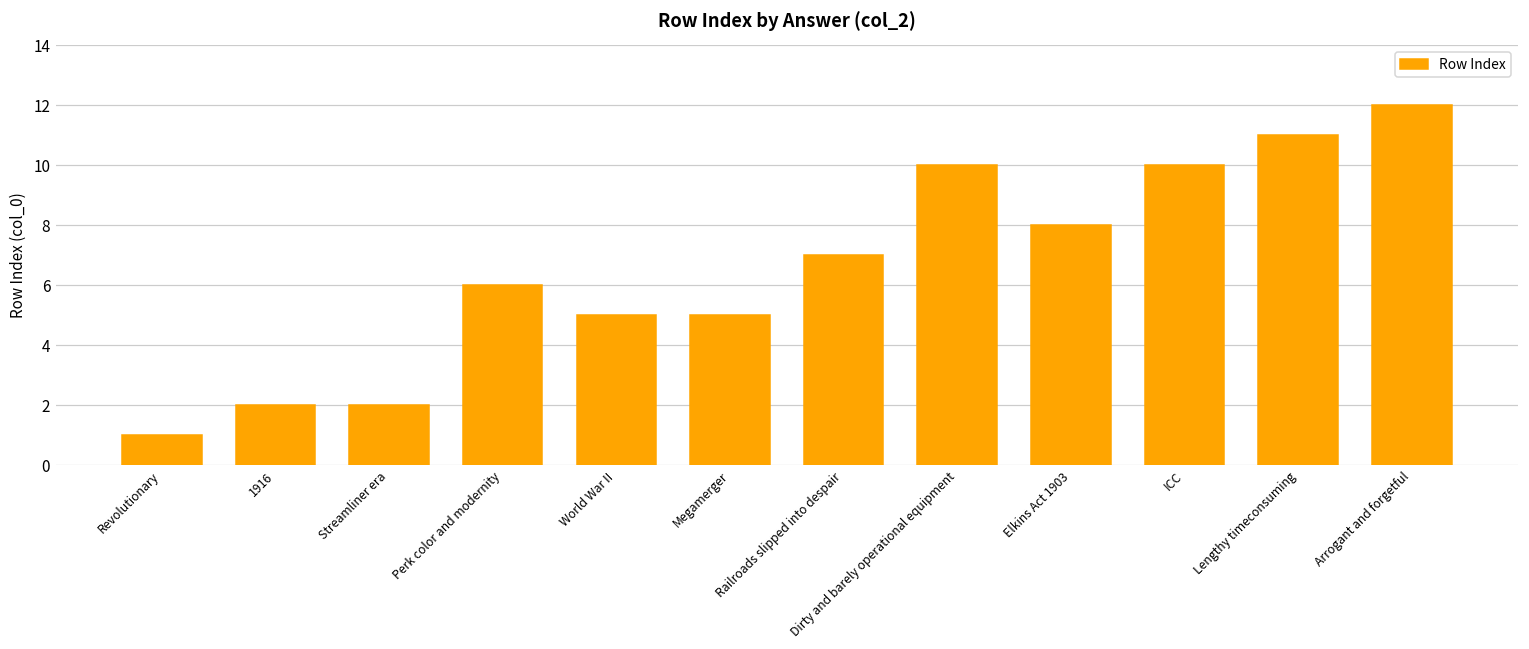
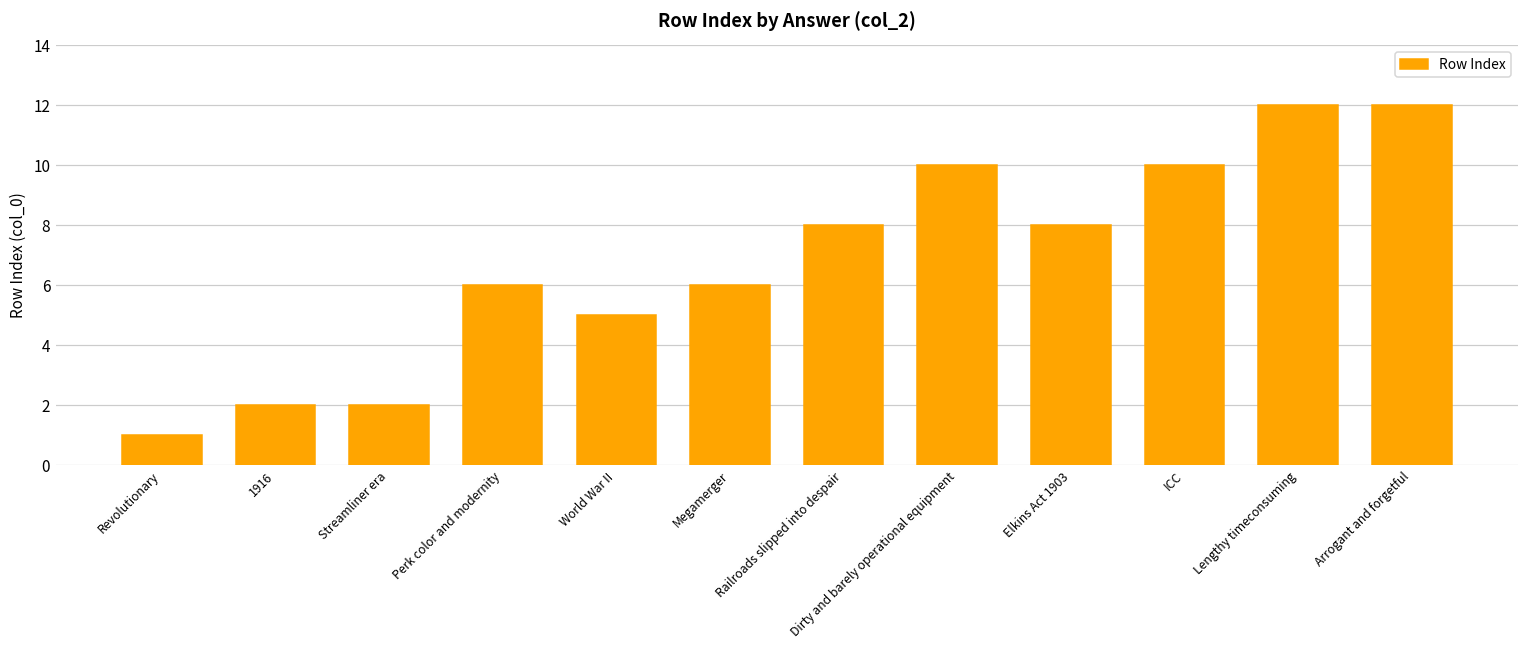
  {
    "Revolutionary": 1,
    "1916": 2,
    "Streamliner era": 2,
    "Perk color and modernity": 6,
    "World War II": 5,
-   "Megamerger": 5,
-   "Railroads slipped into despair": 7,
+   "Megamerger": 6,
+   "Railroads slipped into despair": 8,
    "Dirty and barely operational equipment": 10,
    "Elkins Act 1903": 8,
    "ICC": 10,
-   "Lengthy timeconsuming": 11,
+   "Lengthy timeconsuming": 12,
    "Arrogant and forgetful": 12
  }
